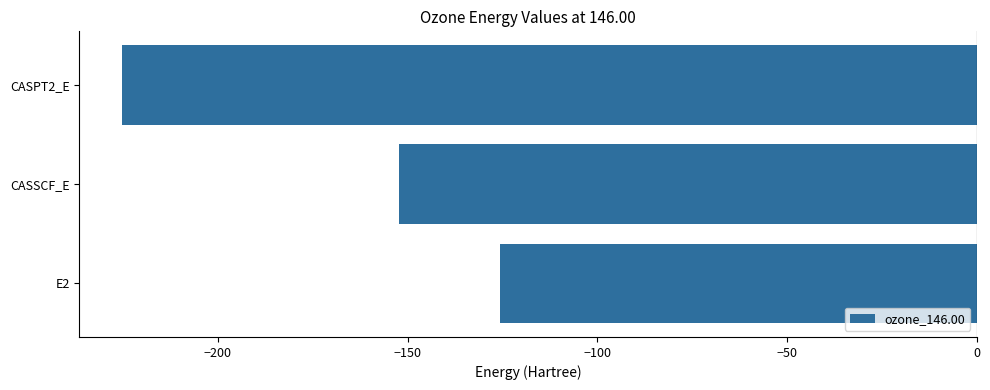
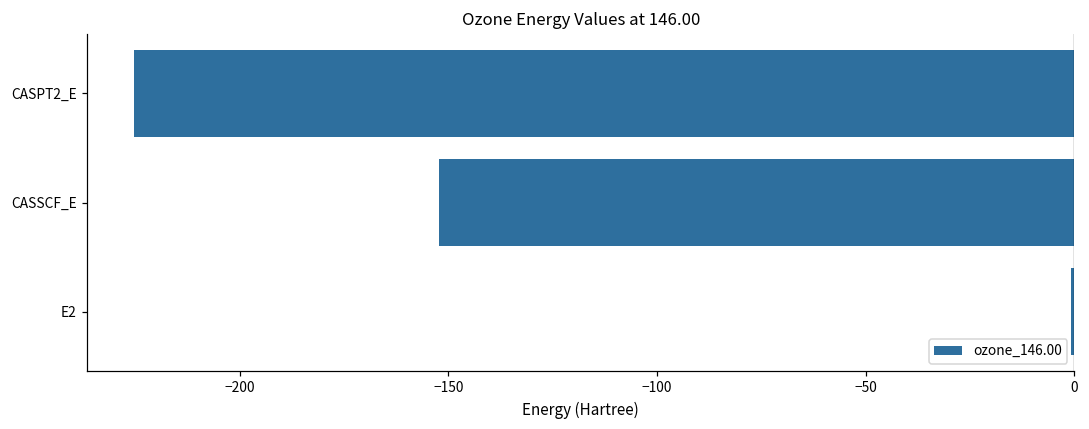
  {
    "CASPT2_E": -225,
    "CASSCF_E": -152,
-   "E2": -126
+   "E2": -1
  }
